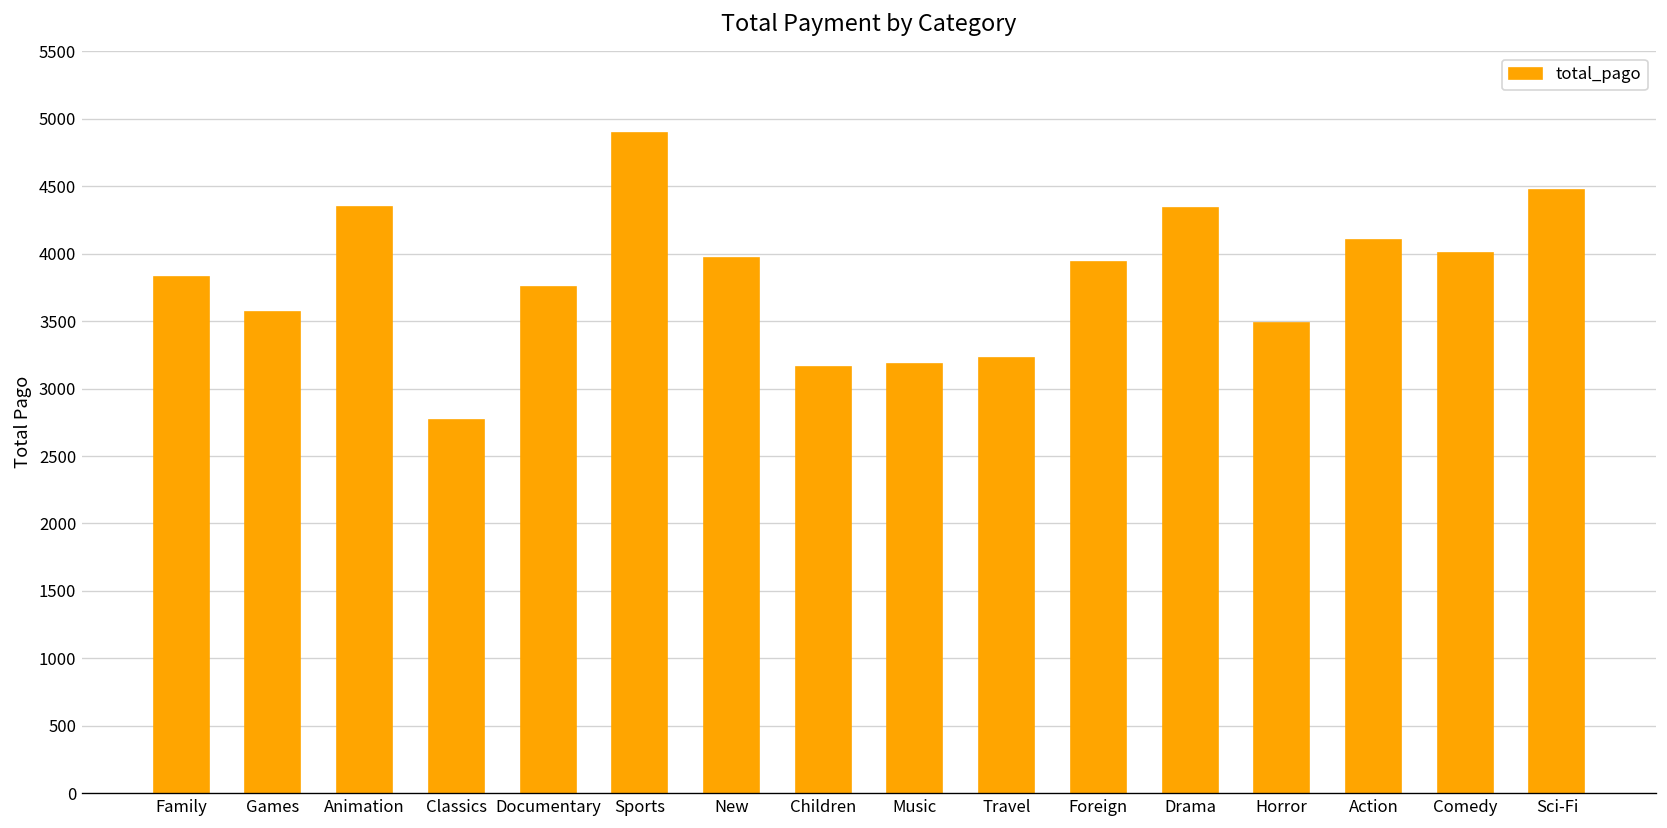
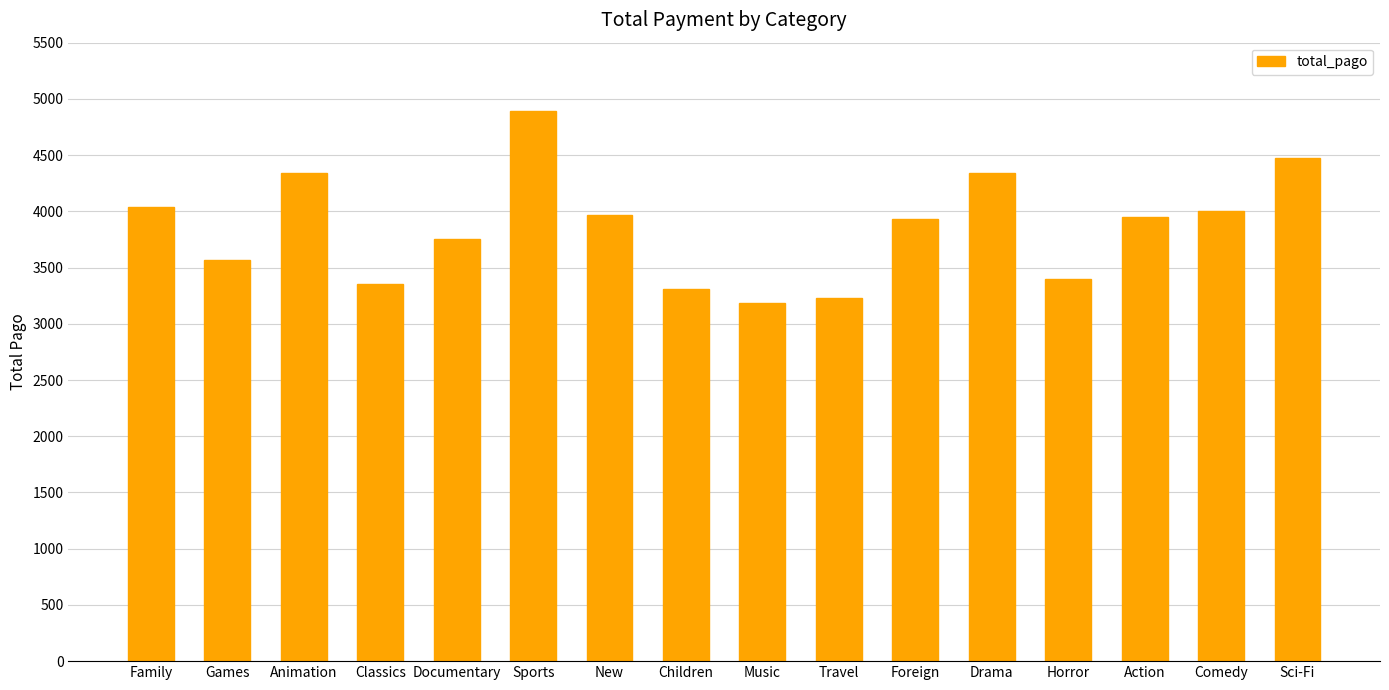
  {
-   "Family": 3830,
+   "Family": 4040,
    "Games": 3560,
    "Animation": 4340,
-   "Classics": 2770,
+   "Classics": 3350,
    "Documentary": 3750,
    "Sports": 4890,
    "New": 3970,
-   "Children": 3160,
+   "Children": 3310,
    "Music": 3180,
    "Travel": 3230,
    "Foreign": 3930,
    "Drama": 4340,
-   "Horror": 3490,
-   "Action": 4100,
+   "Horror": 3400,
+   "Action": 3950,
    "Comedy": 4000,
    "Sci-Fi": 4470
  }
